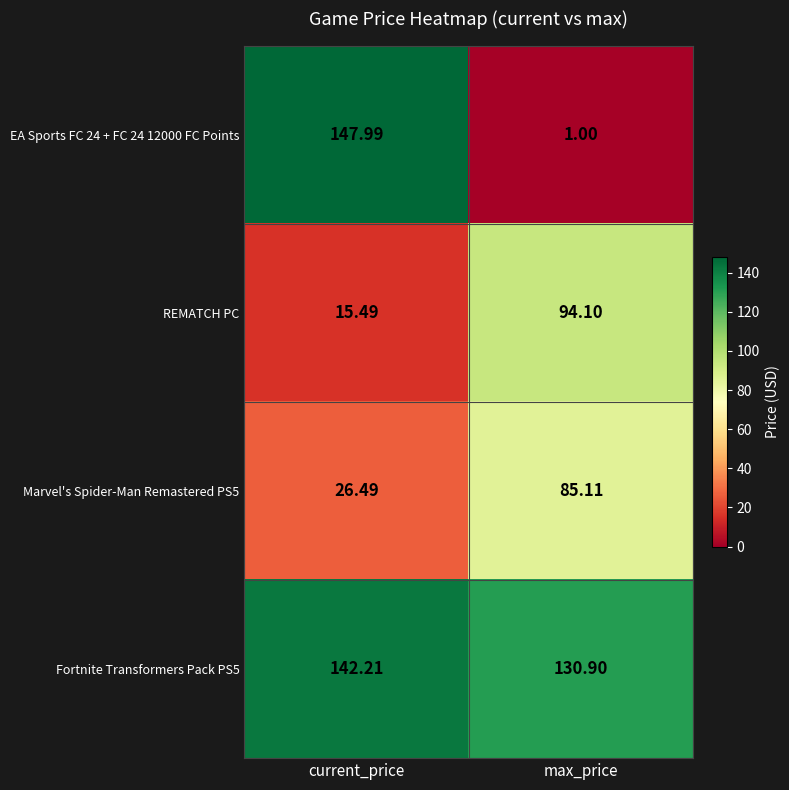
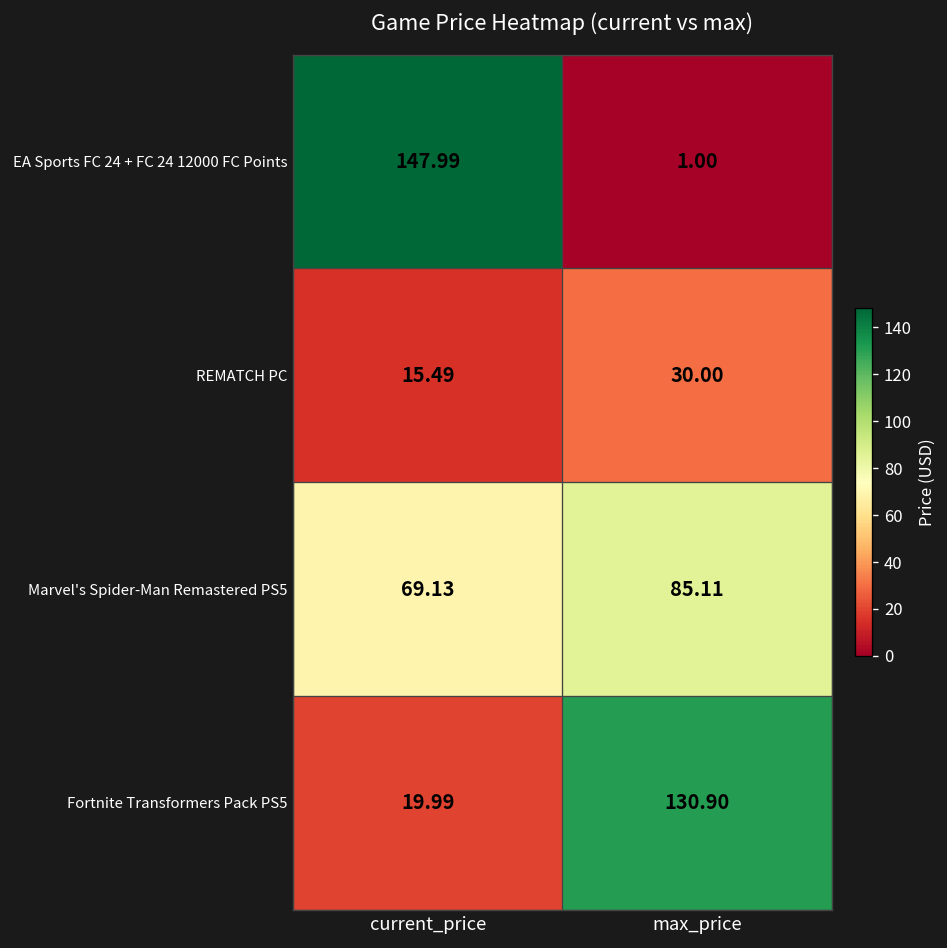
  {
    "EA Sports FC 24 + FC 24 12000 FC Points": {
      "current_price": 147.99,
      "max_price": 1.00
    },
    "REMATCH PC": {
      "current_price": 15.49,
-     "max_price": 94.10
+     "max_price": 30.00
    },
    "Marvel's Spider-Man Remastered PS5": {
-     "current_price": 26.49,
+     "current_price": 69.13,
      "max_price": 85.11
    },
    "Fortnite Transformers Pack PS5": {
-     "current_price": 142.21,
+     "current_price": 19.99,
      "max_price": 130.90
    }
  }
